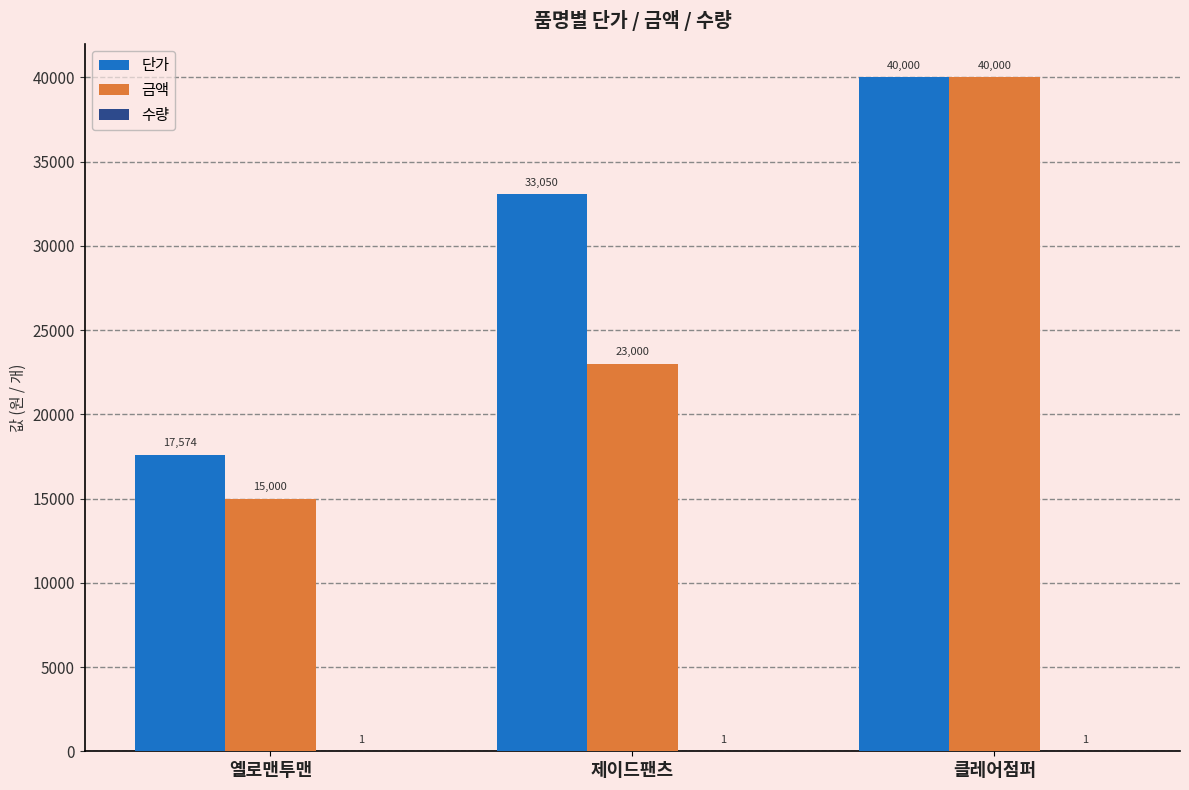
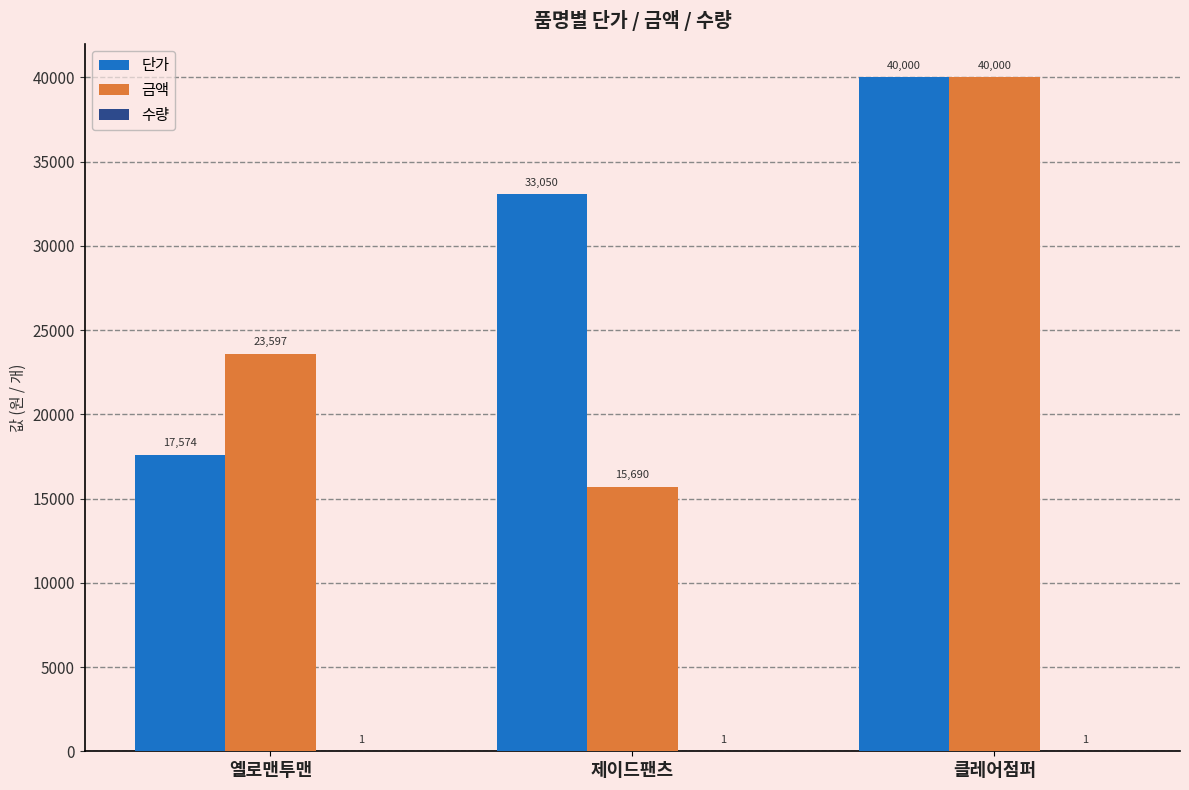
  {
    "단가": {
      "옐로맨투맨": "17,574",
      "제이드팬츠": "33,050",
      "클레어점퍼": "40,000"
    },
    "금액": {
-     "옐로맨투맨": "15,000",
-     "제이드팬츠": "23,000",
+     "옐로맨투맨": "23,597",
+     "제이드팬츠": "15,690",
      "클레어점퍼": "40,000"
    },
    "수량": {
      "옐로맨투맨": "1",
      "제이드팬츠": "1",
      "클레어점퍼": "1"
    }
  }
